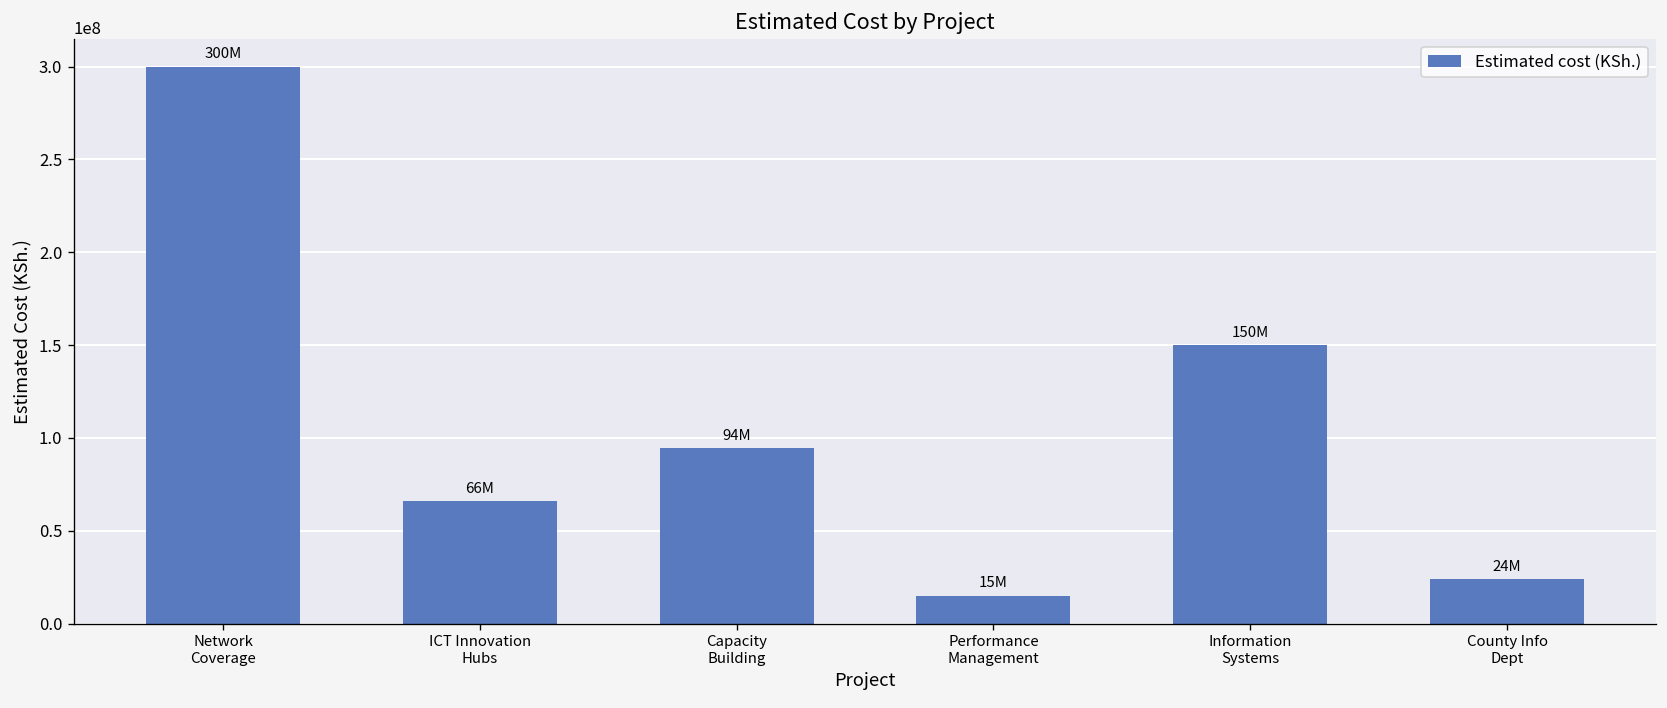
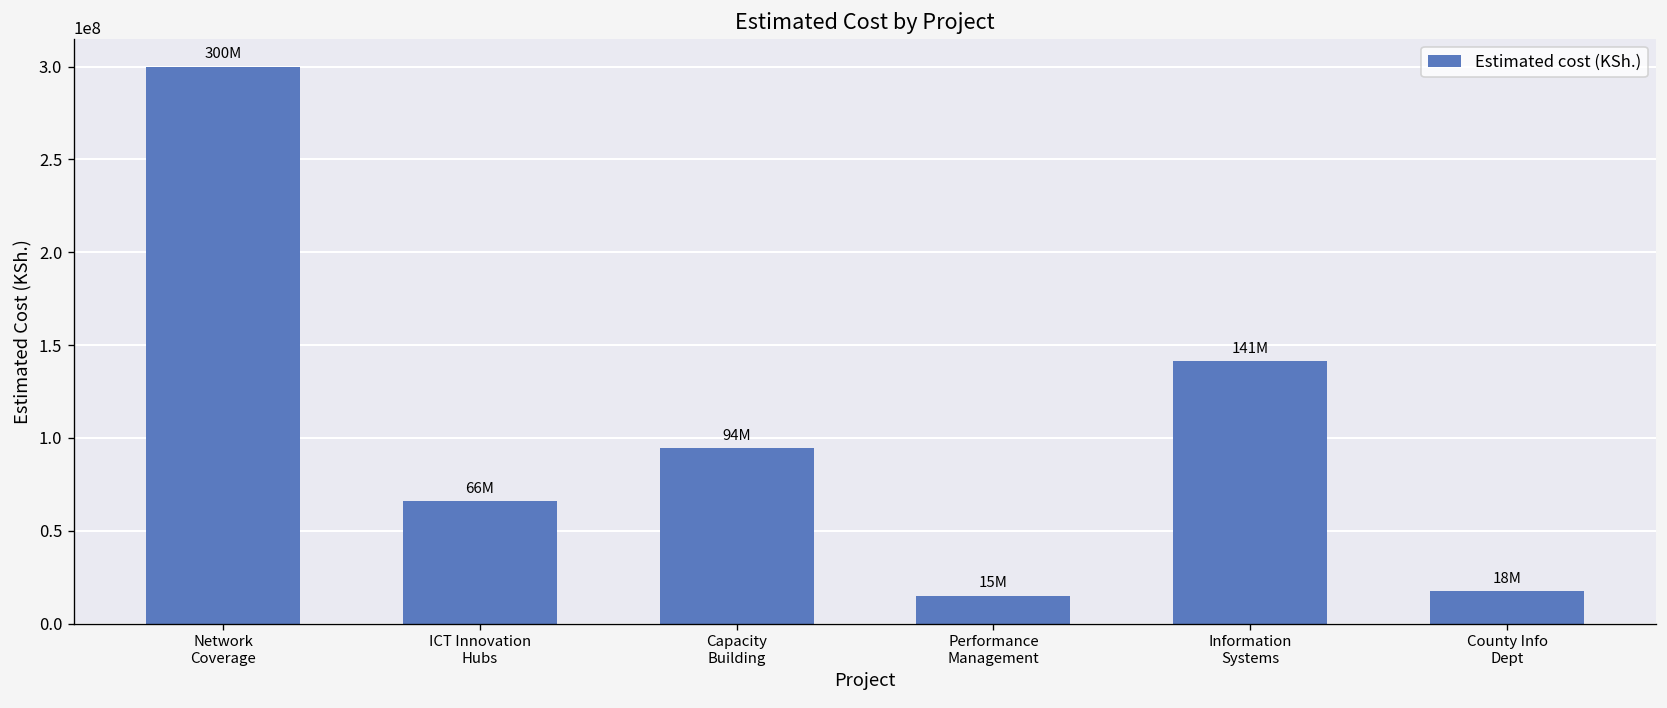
  {
    "Network Coverage": "300M",
    "ICT Innovation Hubs": "66M",
    "Capacity Building": "94M",
    "Performance Management": "15M",
-   "Information Systems": "150M",
-   "County Info Dept": "24M"
+   "Information Systems": "141M",
+   "County Info Dept": "18M"
  }
